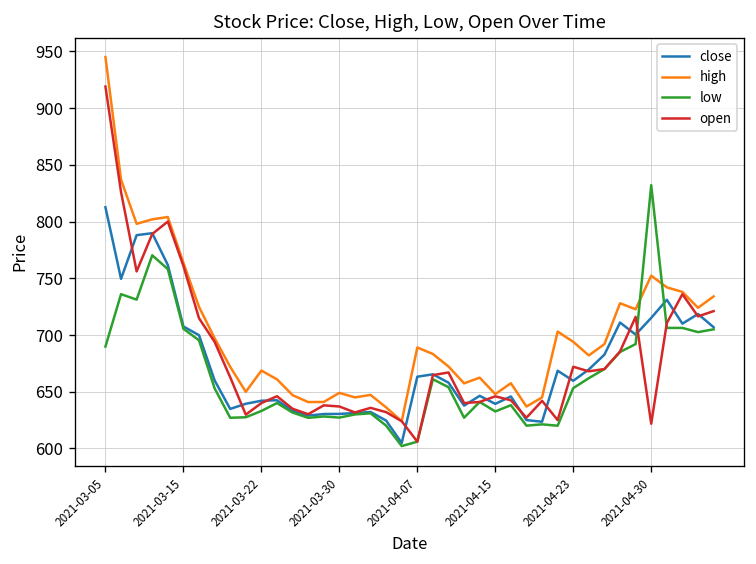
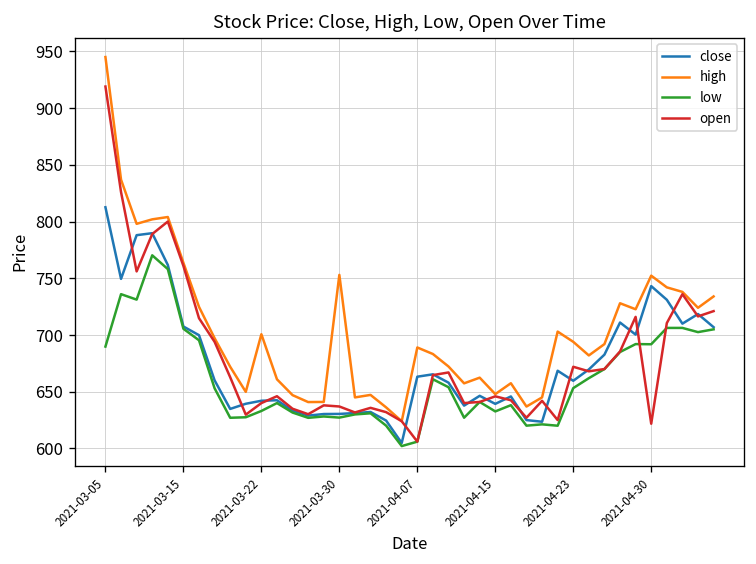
  {
    "close": {
      "2021-03-05": 810,
      "2021-03-30": 630,
      "2021-04-07": 660,
      "2021-04-15": 640,
      "2021-04-23": 660,
-     "2021-04-30": 720
+     "2021-04-30": 740
    },
    "high": {
      "2021-03-05": 950,
      "2021-03-15": 760,
-     "2021-03-22": 670,
-     "2021-03-30": 650,
+     "2021-03-22": 700,
+     "2021-03-30": 750,
      "2021-04-07": 690,
      "2021-04-23": 690,
      "2021-04-30": 750
    },
    "low": {
      "2021-03-05": 690,
      "2021-03-22": 630,
      "2021-03-30": 630,
      "2021-04-15": 630,
      "2021-04-23": 650,
-     "2021-04-30": 830
+     "2021-04-30": 690
    },
    "open": {
      "2021-03-05": 920,
      "2021-03-15": 760,
      "2021-03-30": 640,
      "2021-04-23": 670,
      "2021-04-30": 620
    }
  }
